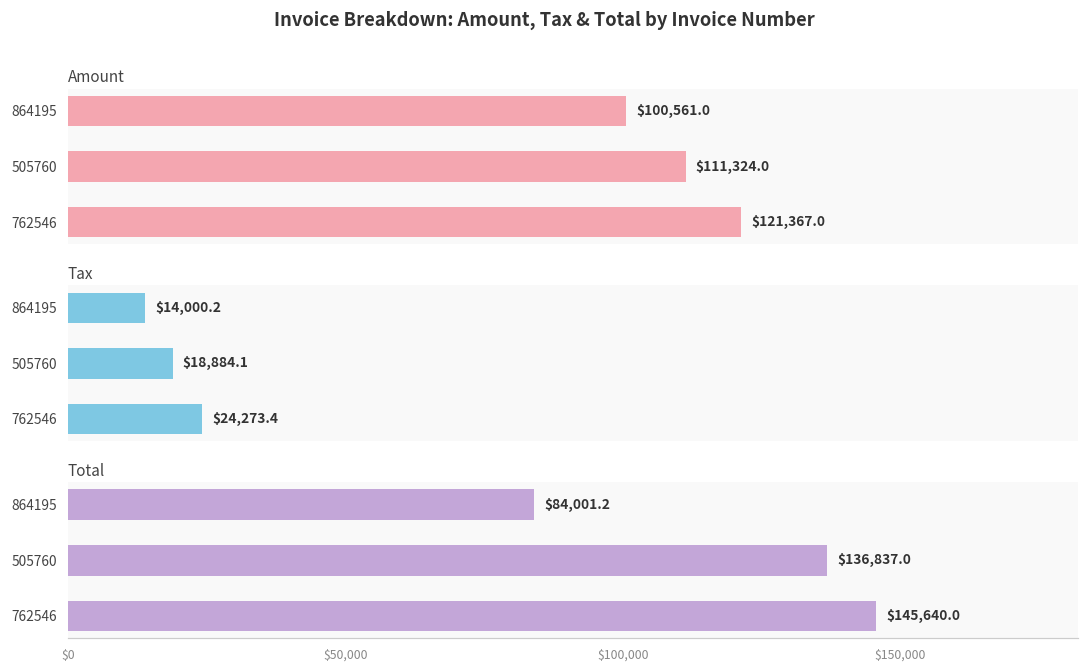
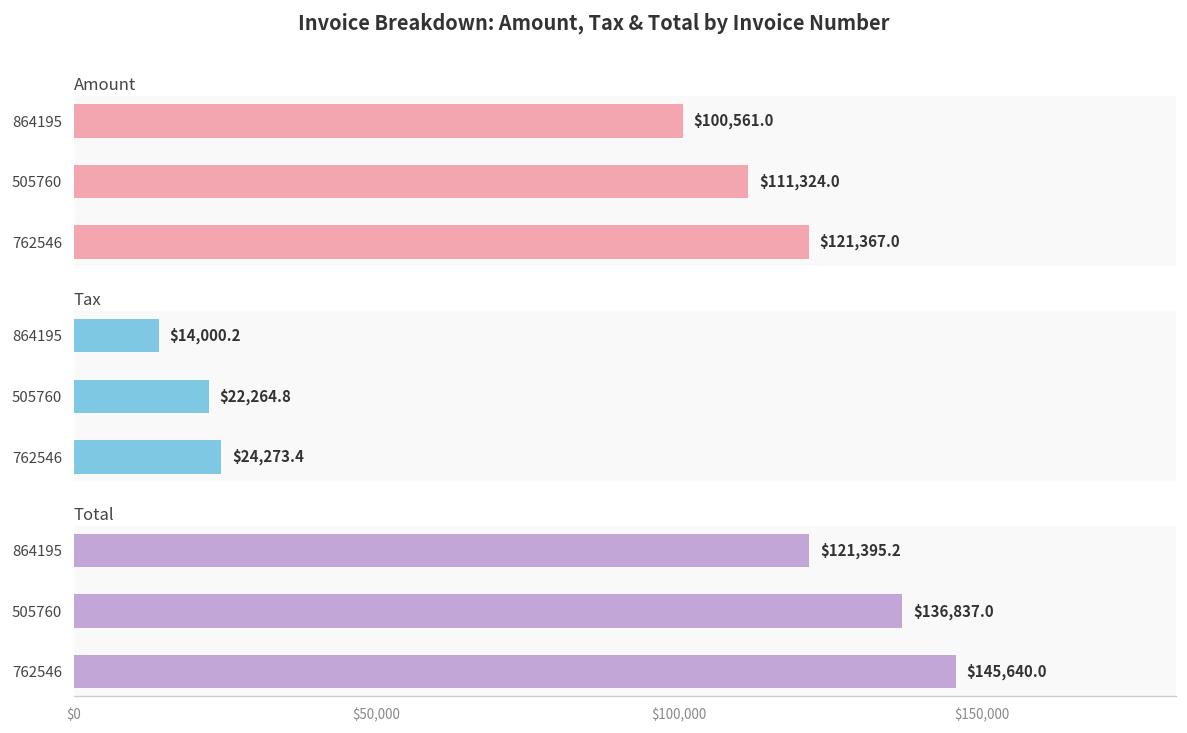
  {
    "Amount": {
      "864195": "$100,561.0",
      "505760": "$111,324.0",
      "762546": "$121,367.0"
    },
    "Tax": {
      "864195": "$14,000.2",
-     "505760": "$18,884.1",
+     "505760": "$22,264.8",
      "762546": "$24,273.4"
    },
    "Total": {
-     "864195": "$84,001.2",
+     "864195": "$121,395.2",
      "505760": "$136,837.0",
      "762546": "$145,640.0"
    }
  }
